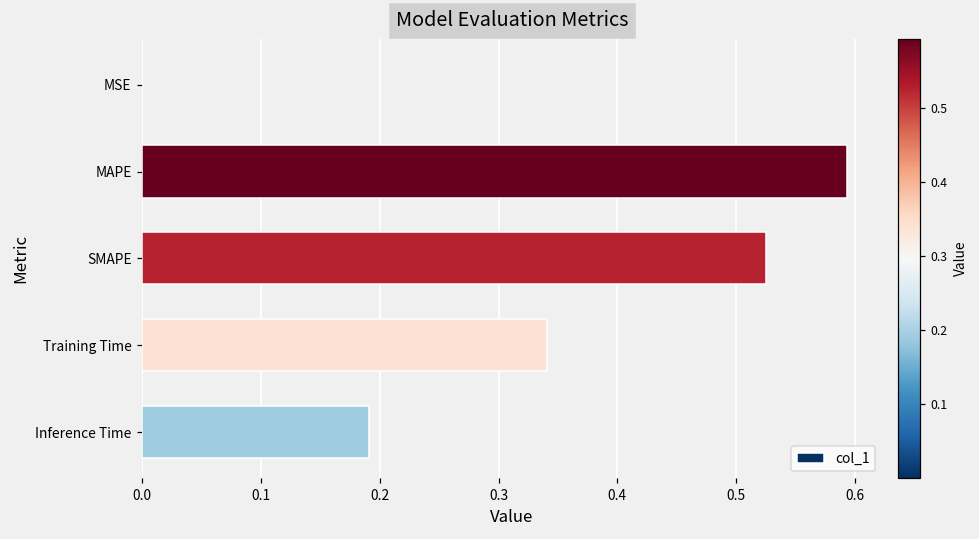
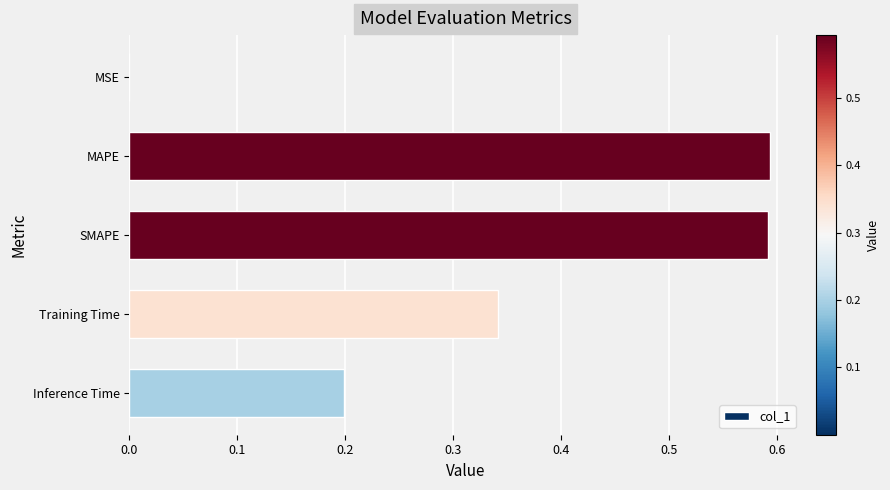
  {
    "MAPE": 0.593,
-   "SMAPE": 0.525,
+   "SMAPE": 0.592,
    "Training Time": 0.341,
-   "Inference Time": 0.191
+   "Inference Time": 0.199
  }
